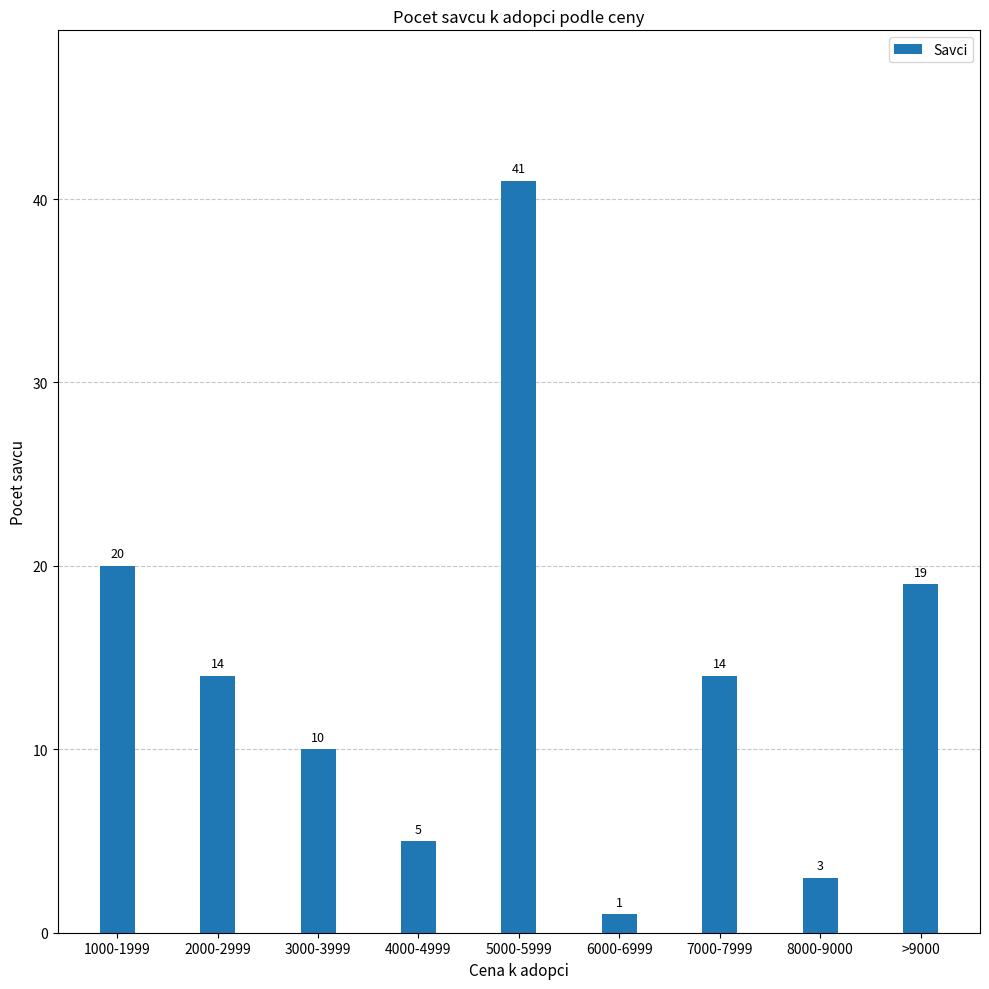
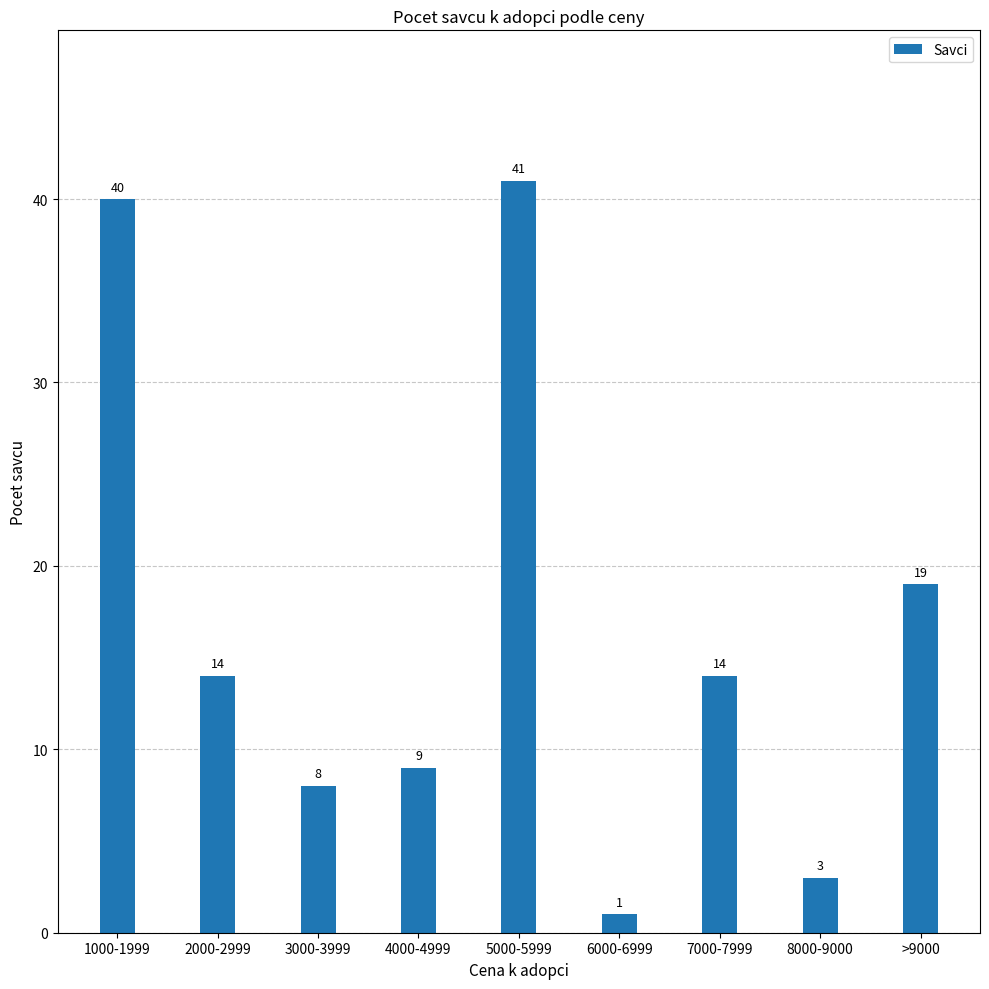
  {
-   "1000-1999": 20,
+   "1000-1999": 40,
    "2000-2999": 14,
-   "3000-3999": 10,
-   "4000-4999": 5,
+   "3000-3999": 8,
+   "4000-4999": 9,
    "5000-5999": 41,
    "6000-6999": 1,
    "7000-7999": 14,
    "8000-9000": 3,
    ">9000": 19
  }
